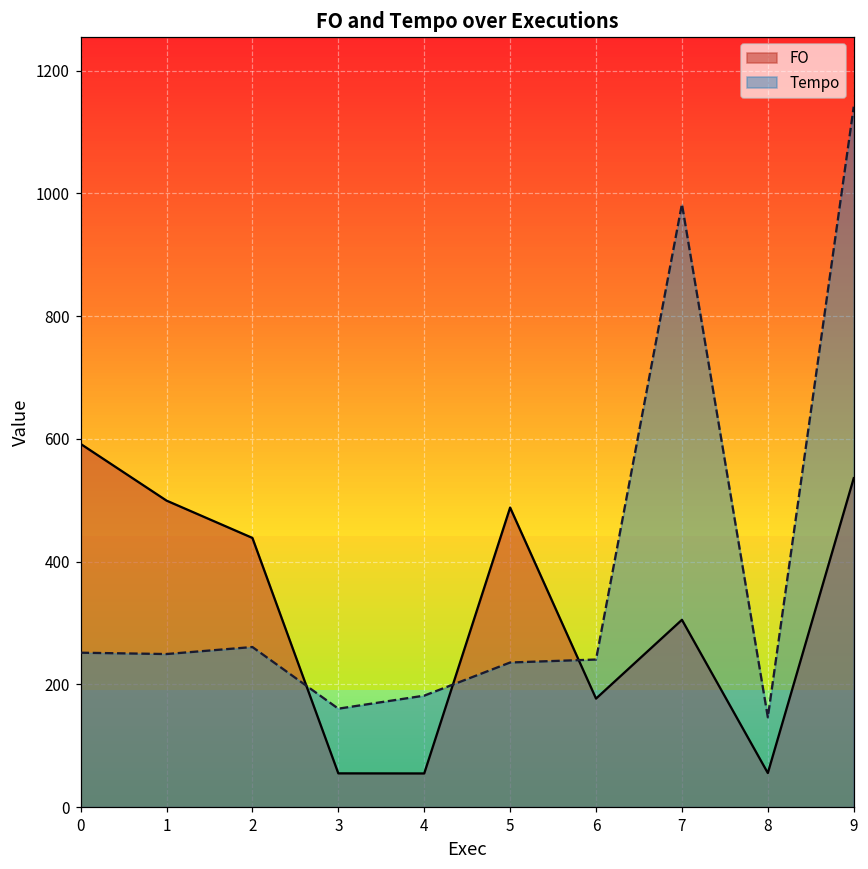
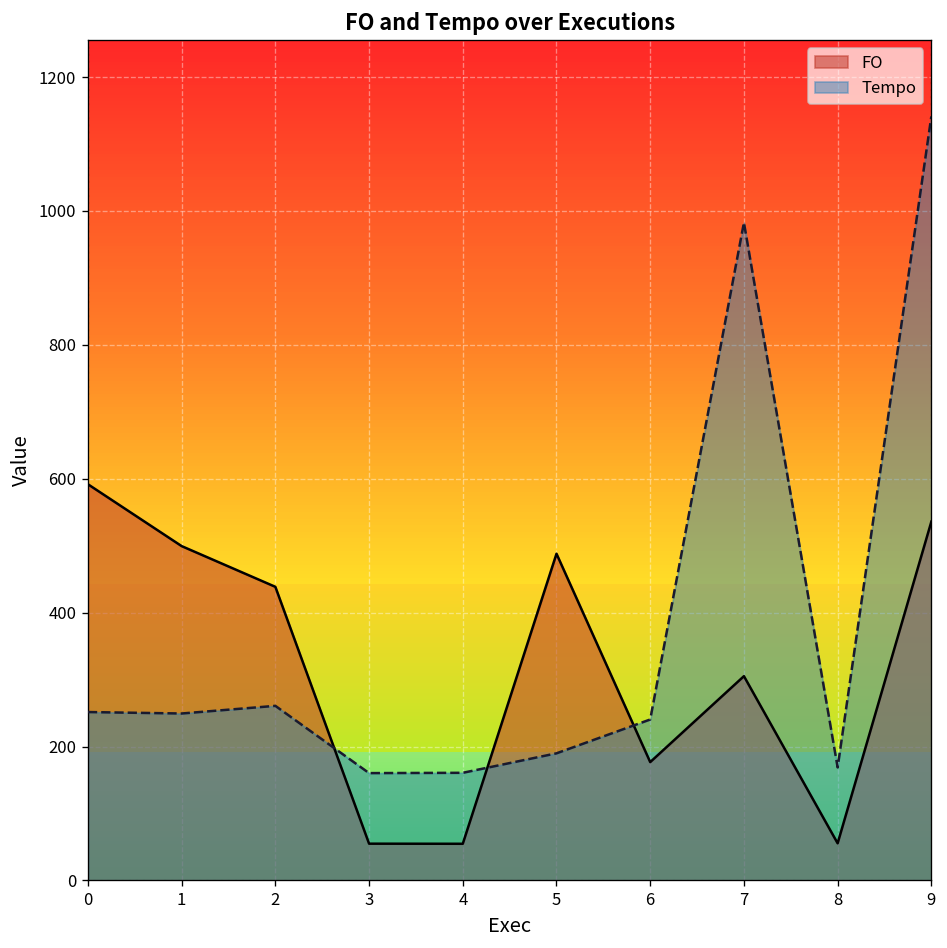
  {
    "FO": {
      "0": 590,
      "1": 500,
      "2": 440,
      "3": 50,
      "4": 50,
      "5": 490,
      "6": 180,
      "7": 310,
      "8": 60,
      "9": 540
    },
    "Tempo": {
      "0": 250,
      "1": 250,
      "2": 260,
      "3": 160,
-     "4": 180,
-     "5": 240,
+     "4": 160,
+     "5": 190,
      "6": 240,
      "7": 980,
-     "8": 150,
+     "8": 170,
      "9": 1140
    }
  }
